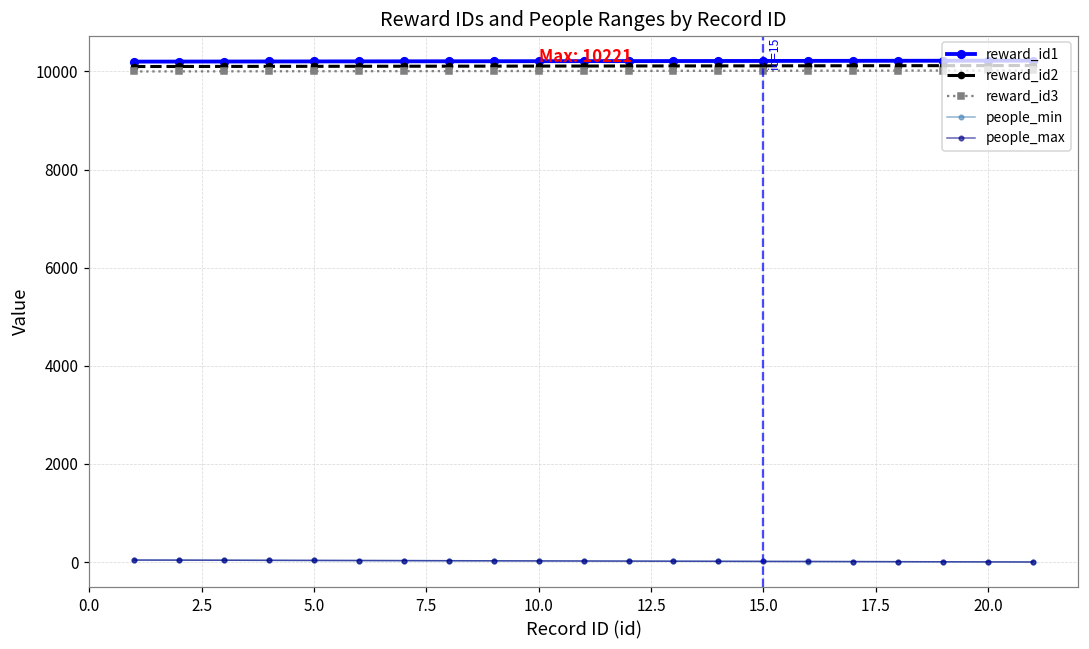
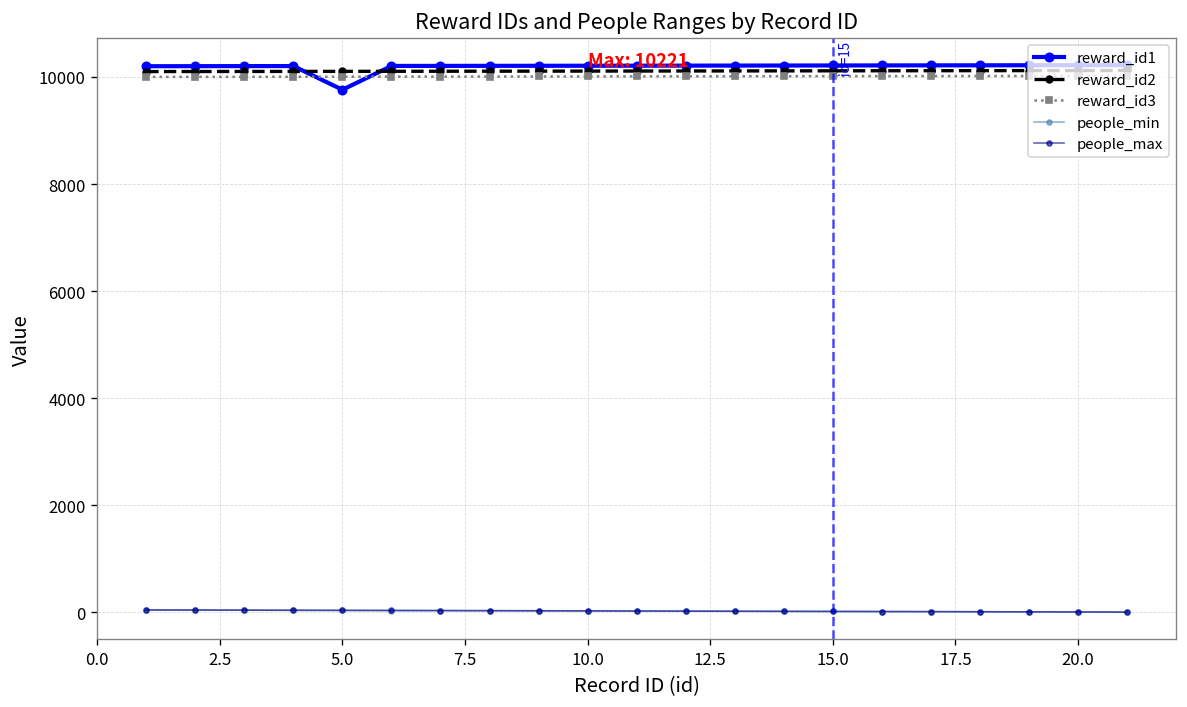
  {
    "reward_id1": {
-     "5.0": 10200
+     "5.0": 9800
    },
    "reward_id2": {
      "5.0": 10100,
      "10.0": 10100
    },
    "reward_id3": {
      "5.0": 10000,
      "10.0": 10000
    }
  }
